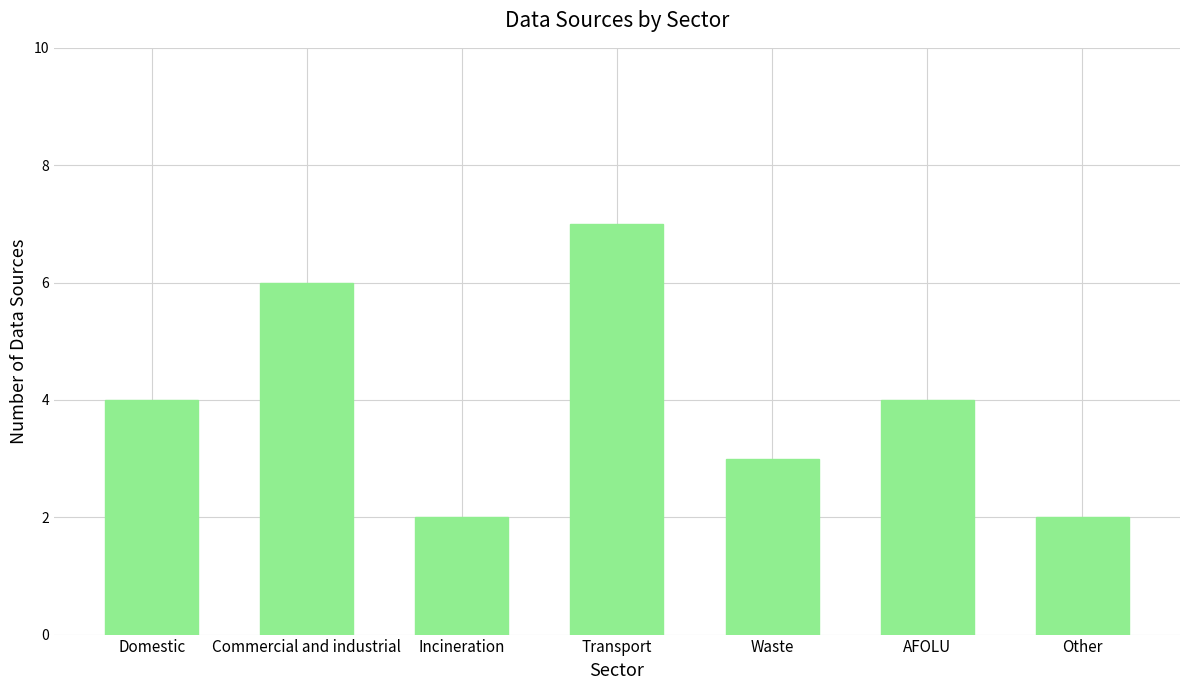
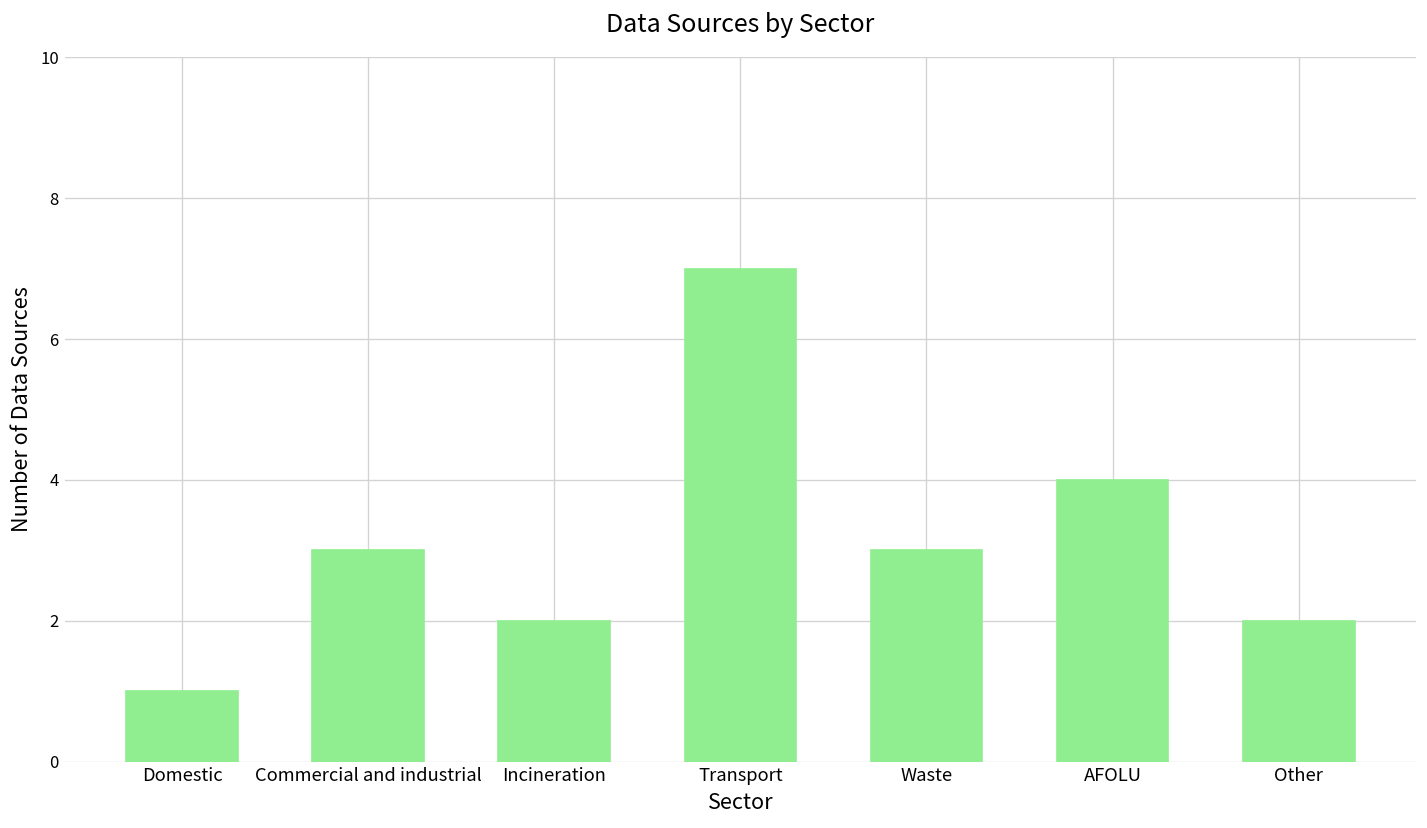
  {
-   "Domestic": 4,
-   "Commercial and industrial": 6,
+   "Domestic": 1,
+   "Commercial and industrial": 3,
    "Incineration": 2,
    "Transport": 7,
    "Waste": 3,
    "AFOLU": 4,
    "Other": 2
  }
